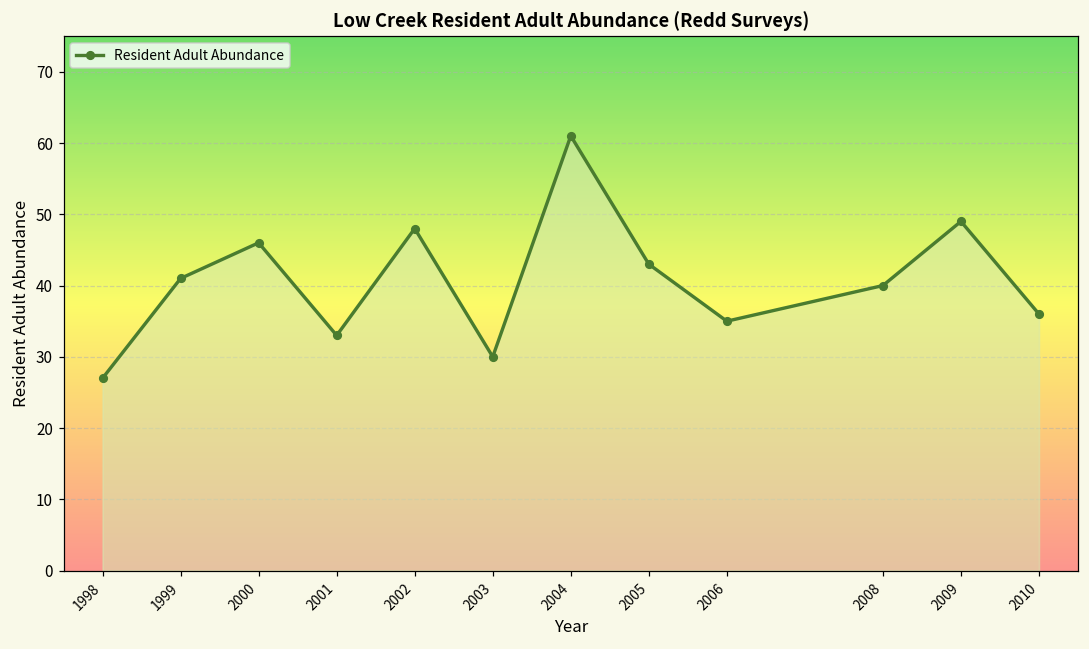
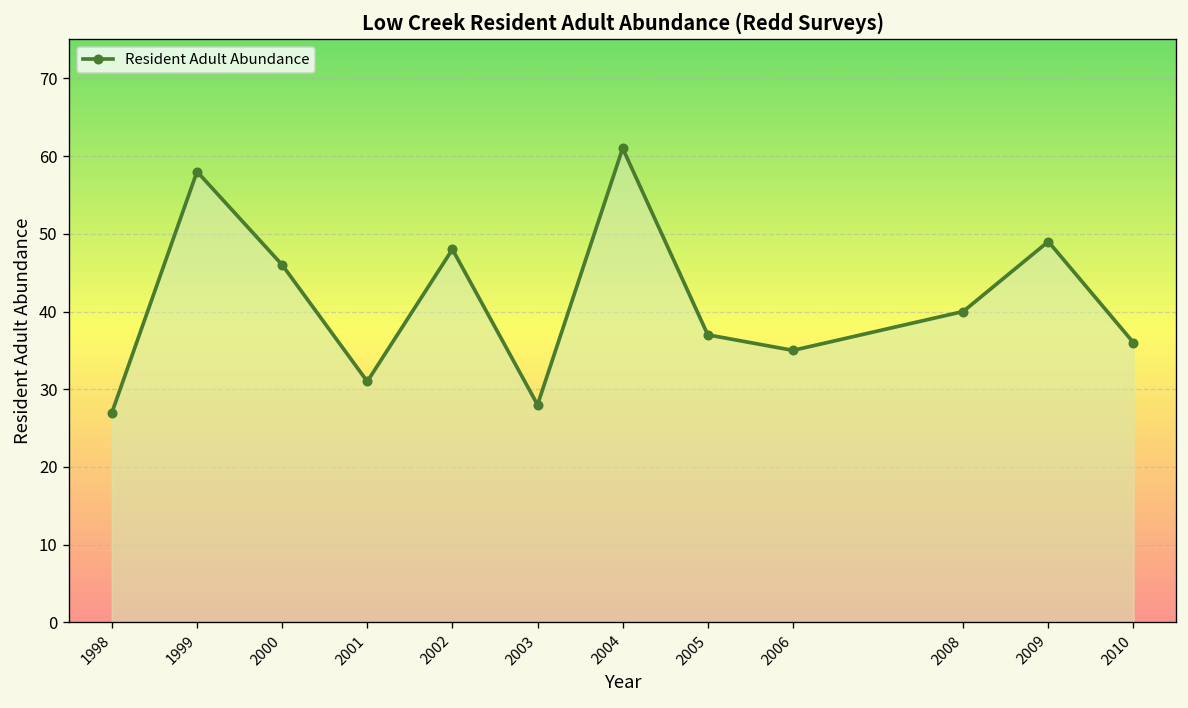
  {
    "1998": 27,
-   "1999": 41,
+   "1999": 58,
    "2000": 46,
-   "2001": 33,
+   "2001": 31,
    "2002": 48,
-   "2003": 30,
+   "2003": 28,
    "2004": 61,
-   "2005": 43,
+   "2005": 37,
    "2006": 35,
    "2008": 40,
    "2009": 49,
    "2010": 36
  }
